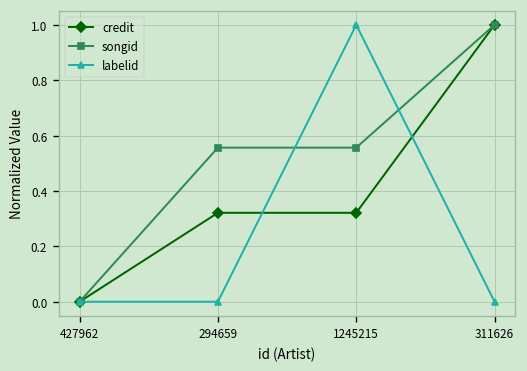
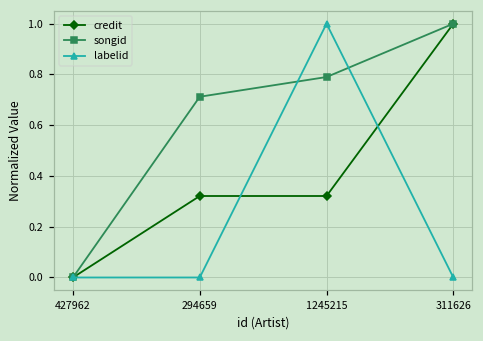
  {
    "credit": {
      "294659": 0.32,
      "1245215": 0.32
    },
    "songid": {
-     "294659": 0.56,
-     "1245215": 0.56
+     "294659": 0.71,
+     "1245215": 0.79
    },
    "labelid": {
      "294659": 0.00,
      "1245215": 1.00,
      "311626": 0.00
    }
  }
